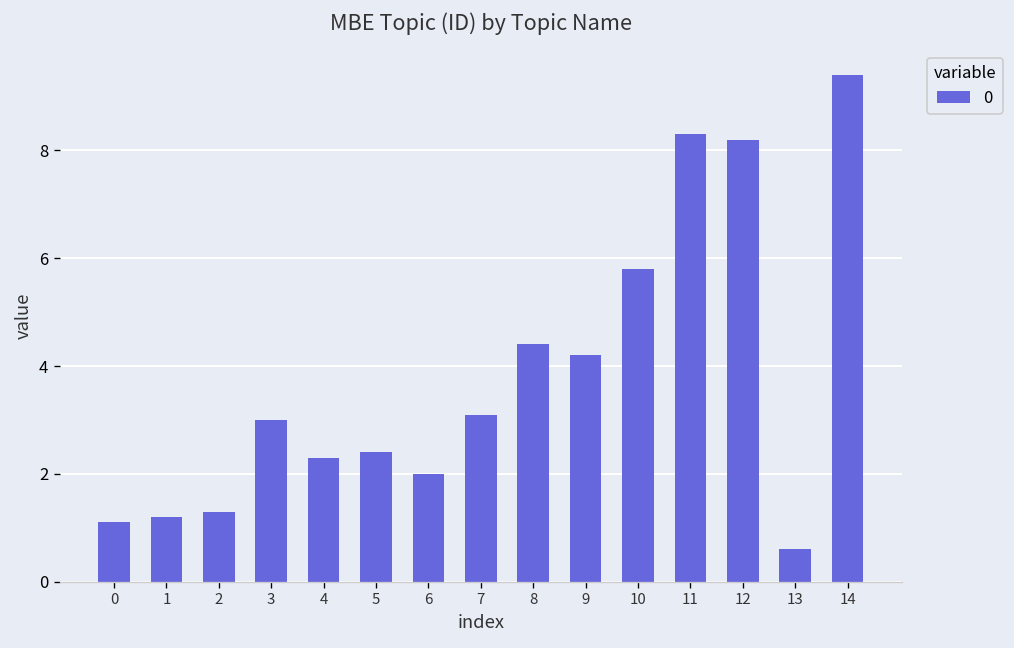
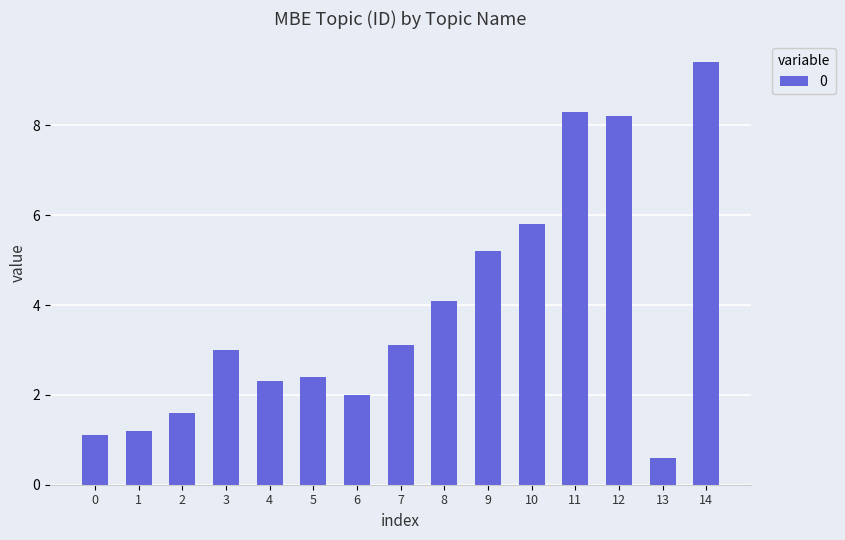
  {
    "0": 1.1,
    "1": 1.2,
-   "2": 1.3,
+   "2": 1.6,
    "3": 3.0,
    "4": 2.3,
    "5": 2.4,
    "6": 2.0,
    "7": 3.1,
-   "8": 4.4,
-   "9": 4.2,
+   "8": 4.1,
+   "9": 5.2,
    "10": 5.8,
    "11": 8.3,
    "12": 8.2,
    "13": 0.6,
    "14": 9.4
  }
